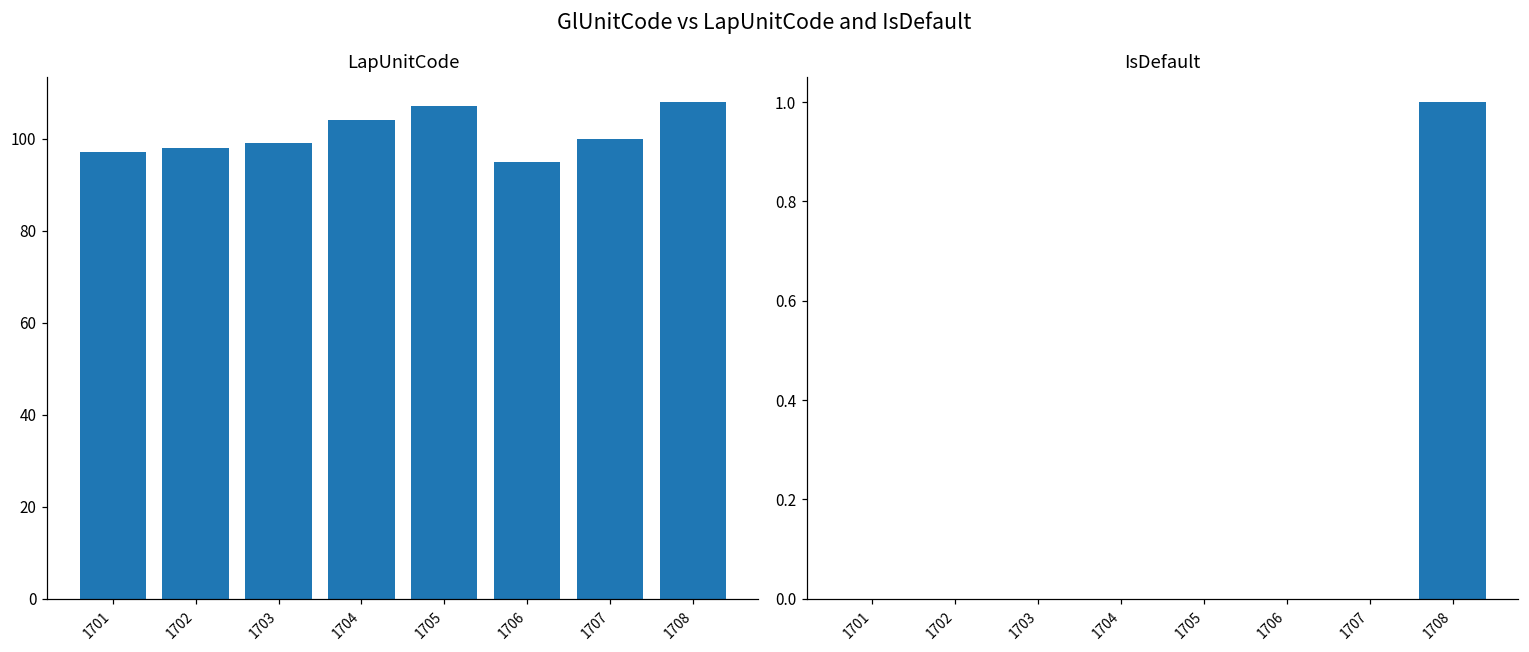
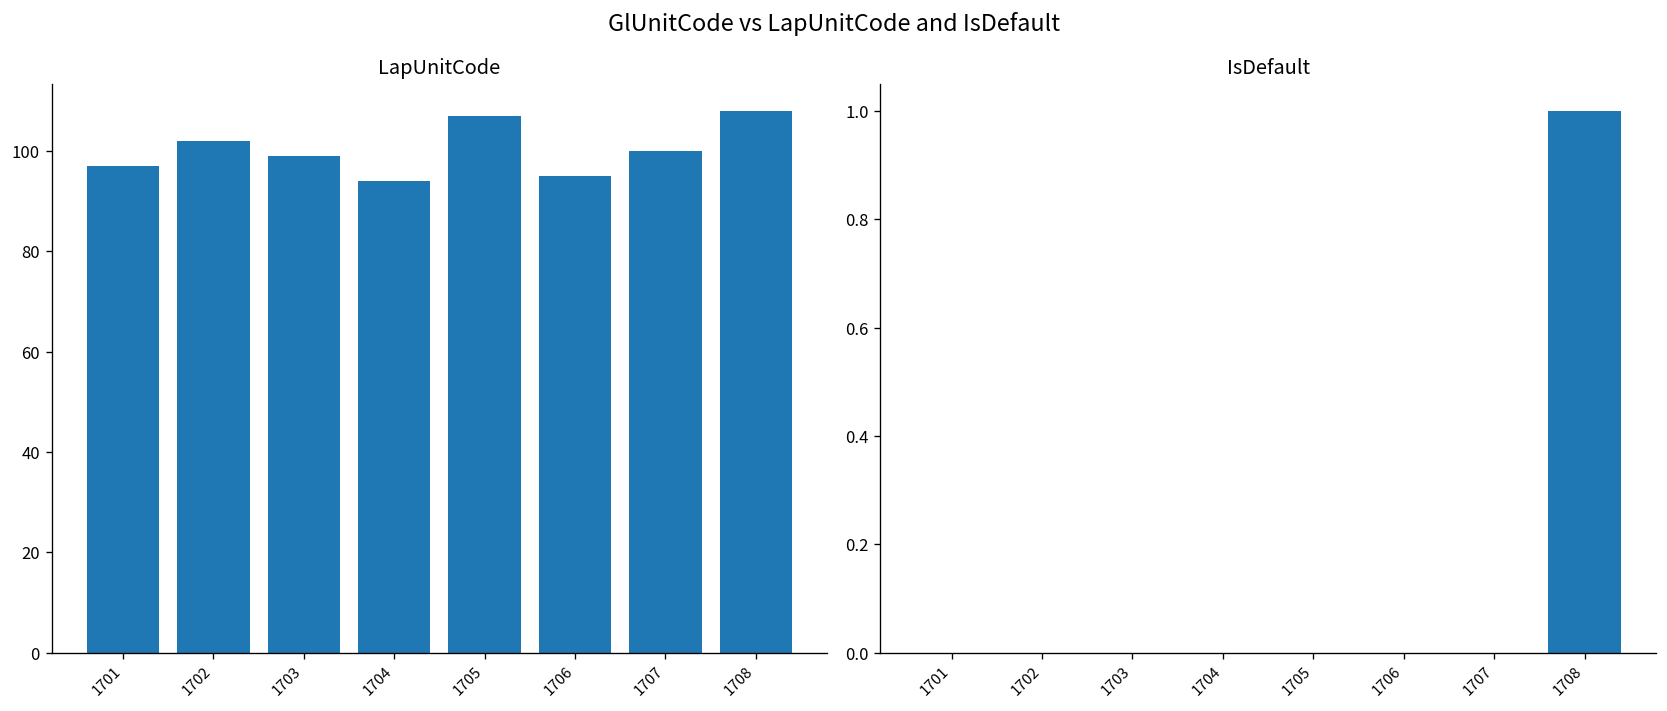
  {
    "LapUnitCode": {
      "1701": 97,
-     "1702": 98,
+     "1702": 102,
      "1703": 99,
-     "1704": 104,
+     "1704": 94,
      "1705": 107,
      "1706": 95,
      "1707": 100,
      "1708": 108
    },
    "IsDefault": {
      "1701": 0.00,
      "1702": 0.00,
      "1703": 0.00,
      "1704": 0.00,
      "1705": 0.00,
      "1706": 0.00,
      "1707": 0.00,
      "1708": 1.00
    }
  }
